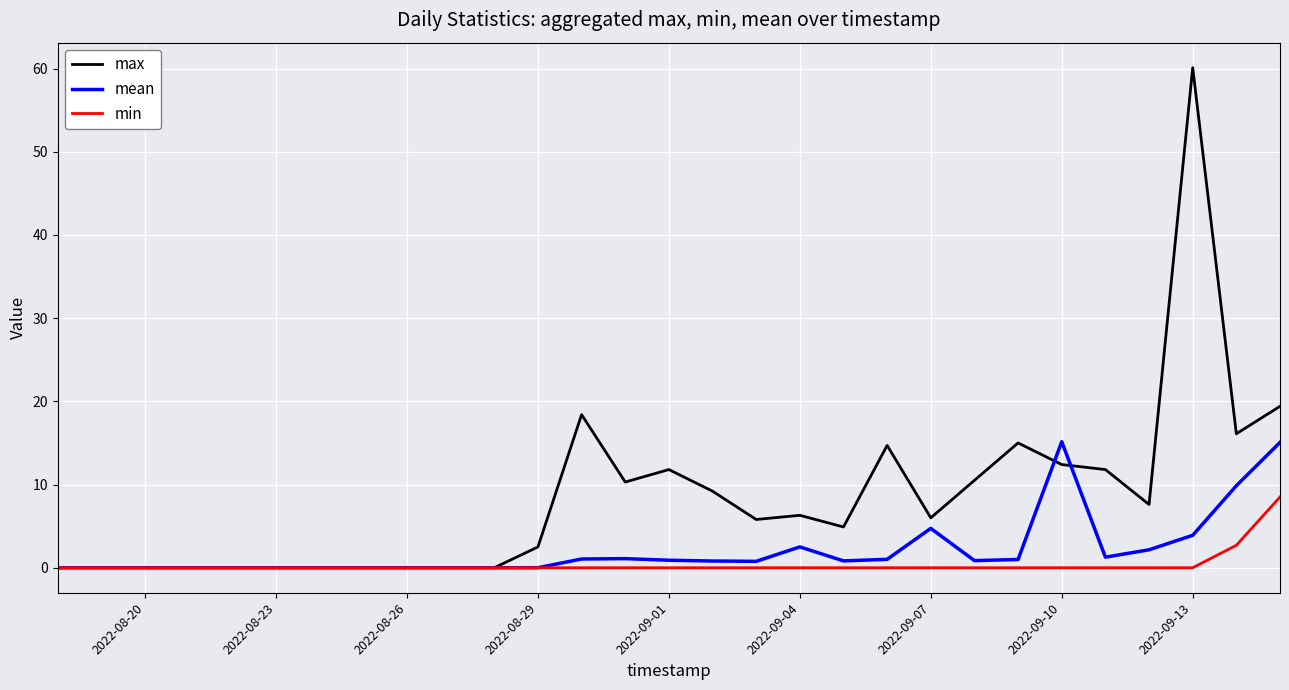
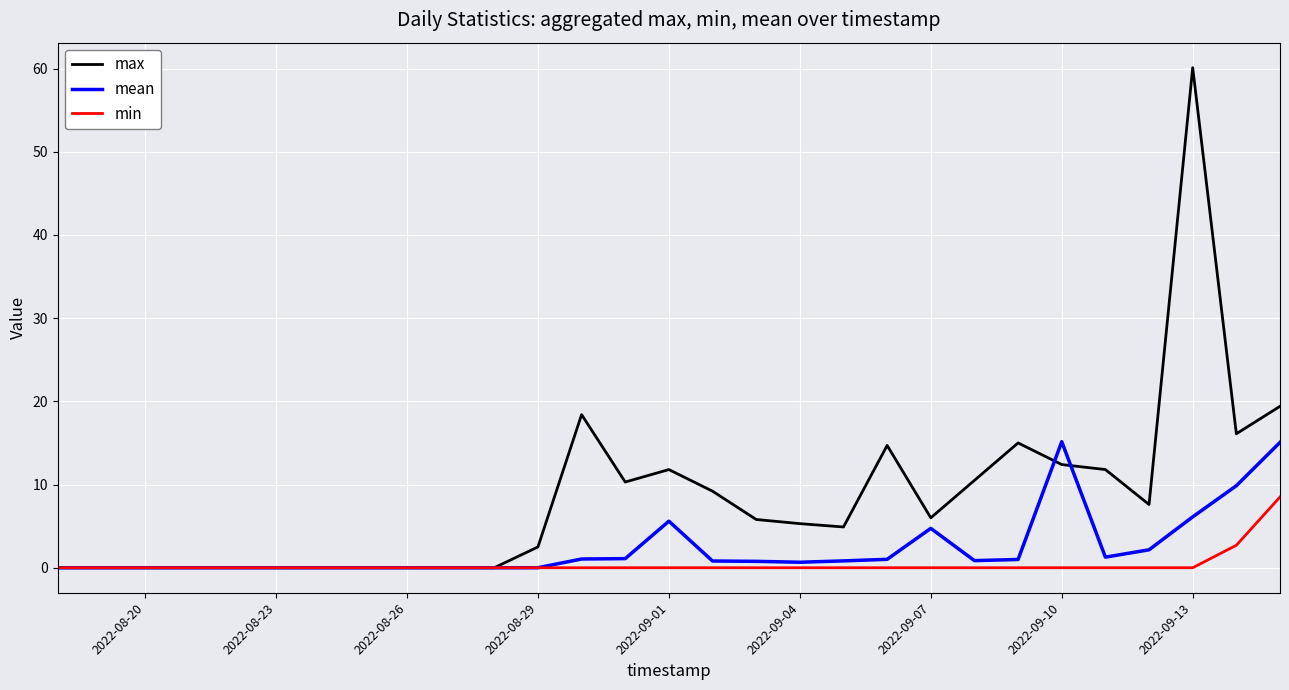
  {
    "max": {
      "2022-08-29": 3,
      "2022-09-01": 12,
-     "2022-09-04": 6,
+     "2022-09-04": 5,
      "2022-09-07": 6,
      "2022-09-10": 12,
      "2022-09-13": 60
    },
    "mean": {
-     "2022-09-01": 1,
-     "2022-09-04": 3,
+     "2022-09-01": 6,
+     "2022-09-04": 1,
      "2022-09-07": 5,
      "2022-09-10": 15,
-     "2022-09-13": 4
+     "2022-09-13": 6
    },
    "min": {
      "2022-09-01": 0,
      "2022-09-04": 0,
      "2022-09-07": 0,
      "2022-09-10": 0,
      "2022-09-13": 0
    }
  }
